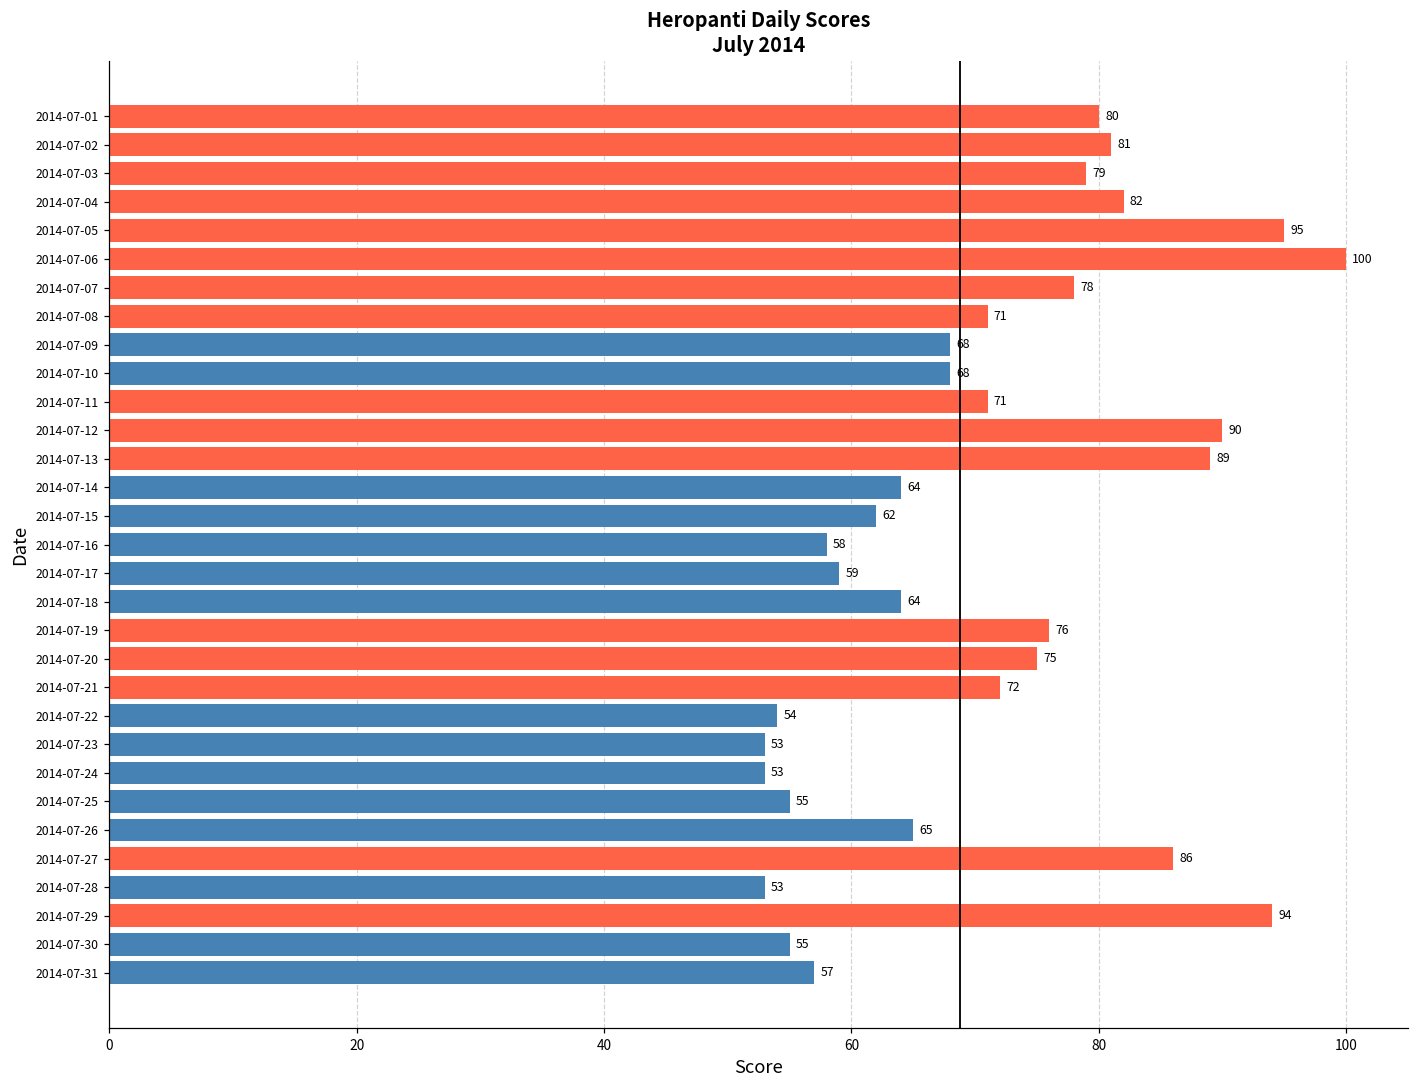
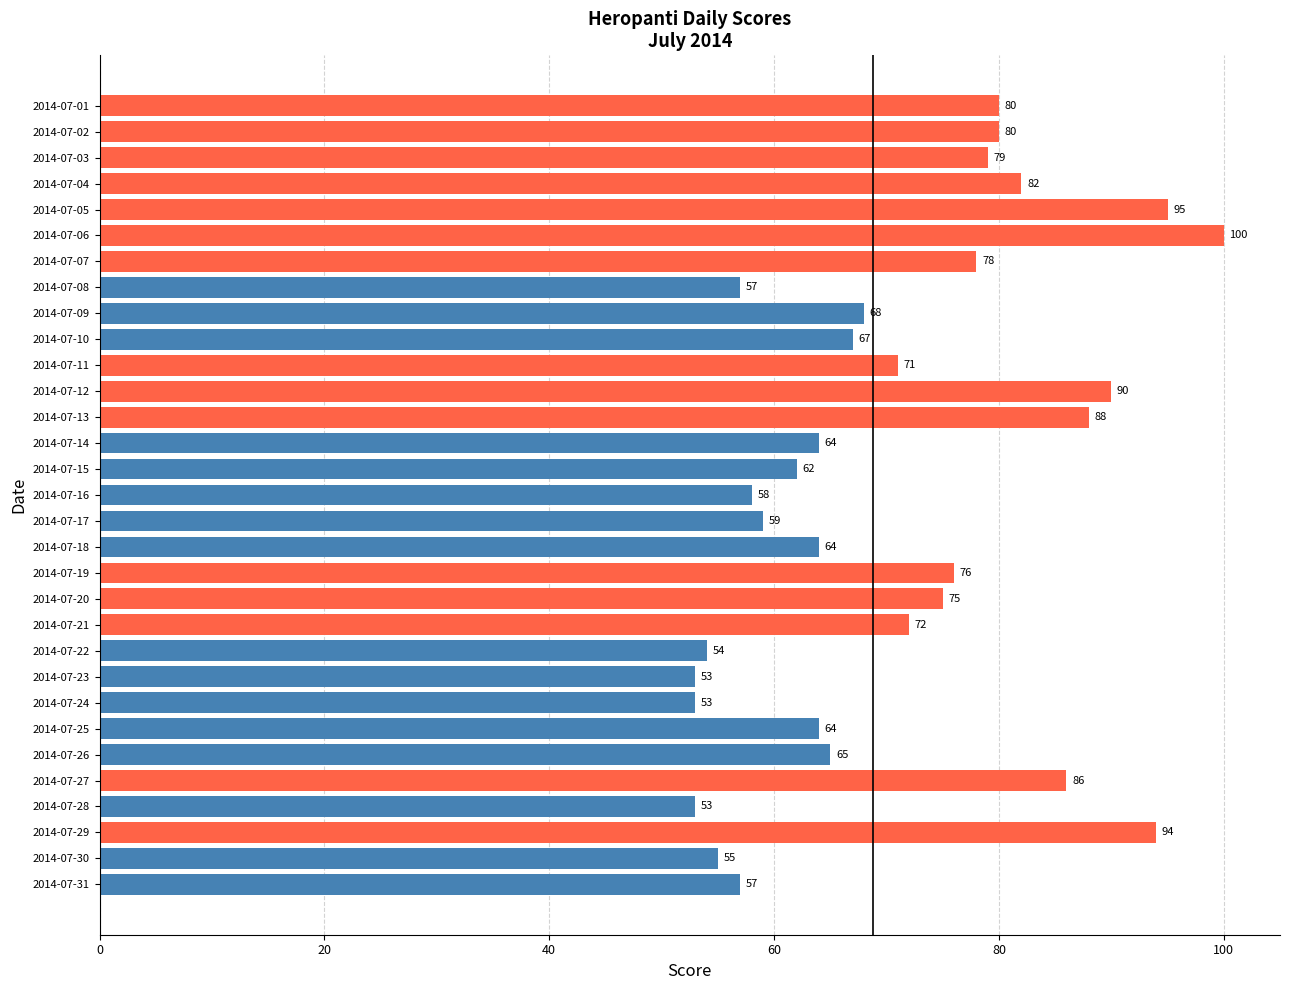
  {
    "2014-07-01": 80,
-   "2014-07-02": 81,
+   "2014-07-02": 80,
    "2014-07-03": 79,
    "2014-07-04": 82,
    "2014-07-05": 95,
    "2014-07-06": 100,
    "2014-07-07": 78,
-   "2014-07-08": 71,
+   "2014-07-08": 57,
    "2014-07-09": 68,
-   "2014-07-10": 68,
+   "2014-07-10": 67,
    "2014-07-11": 71,
    "2014-07-12": 90,
-   "2014-07-13": 89,
+   "2014-07-13": 88,
    "2014-07-14": 64,
    "2014-07-15": 62,
    "2014-07-16": 58,
    "2014-07-17": 59,
    "2014-07-18": 64,
    "2014-07-19": 76,
    "2014-07-20": 75,
    "2014-07-21": 72,
    "2014-07-22": 54,
    "2014-07-23": 53,
    "2014-07-24": 53,
-   "2014-07-25": 55,
+   "2014-07-25": 64,
    "2014-07-26": 65,
    "2014-07-27": 86,
    "2014-07-28": 53,
    "2014-07-29": 94,
    "2014-07-30": 55,
    "2014-07-31": 57
  }
